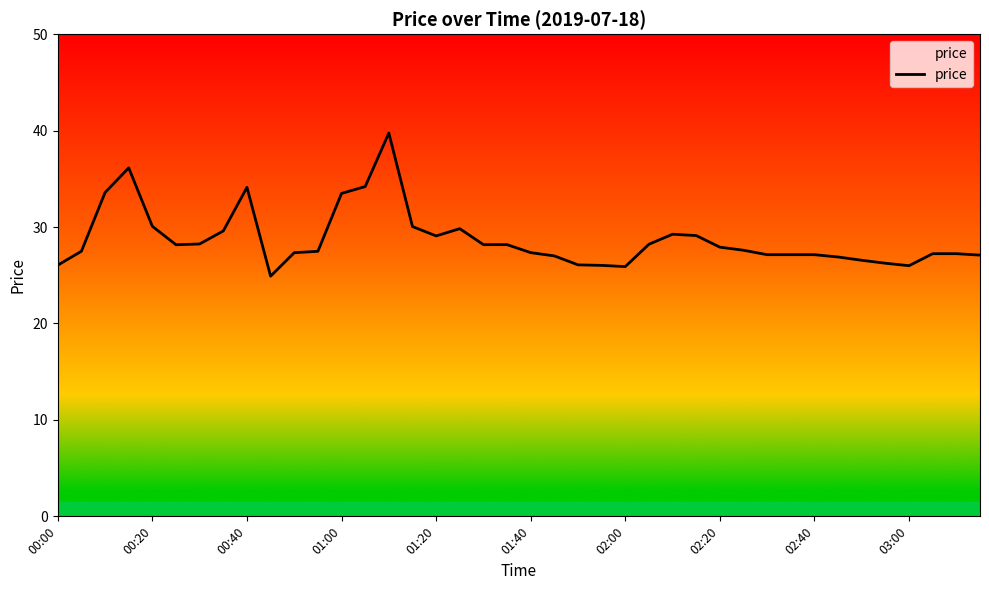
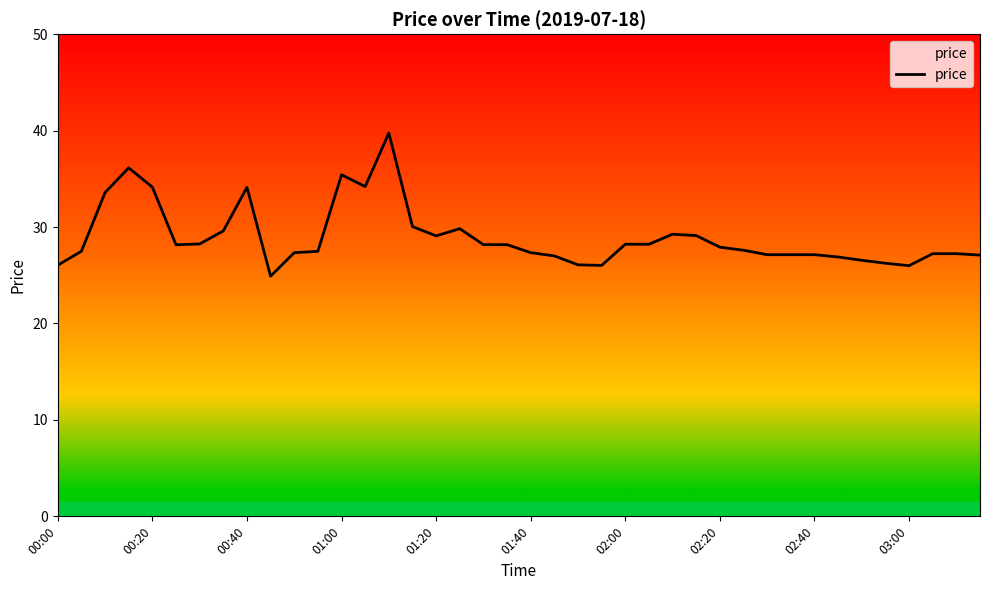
  {
    "00:00": 26,
-   "00:20": 30,
+   "00:20": 34,
    "00:40": 34,
-   "01:00": 33,
+   "01:00": 35,
    "01:20": 29,
    "01:40": 27,
-   "02:00": 26,
+   "02:00": 28,
    "02:20": 28,
    "02:40": 27,
    "03:00": 26
  }
